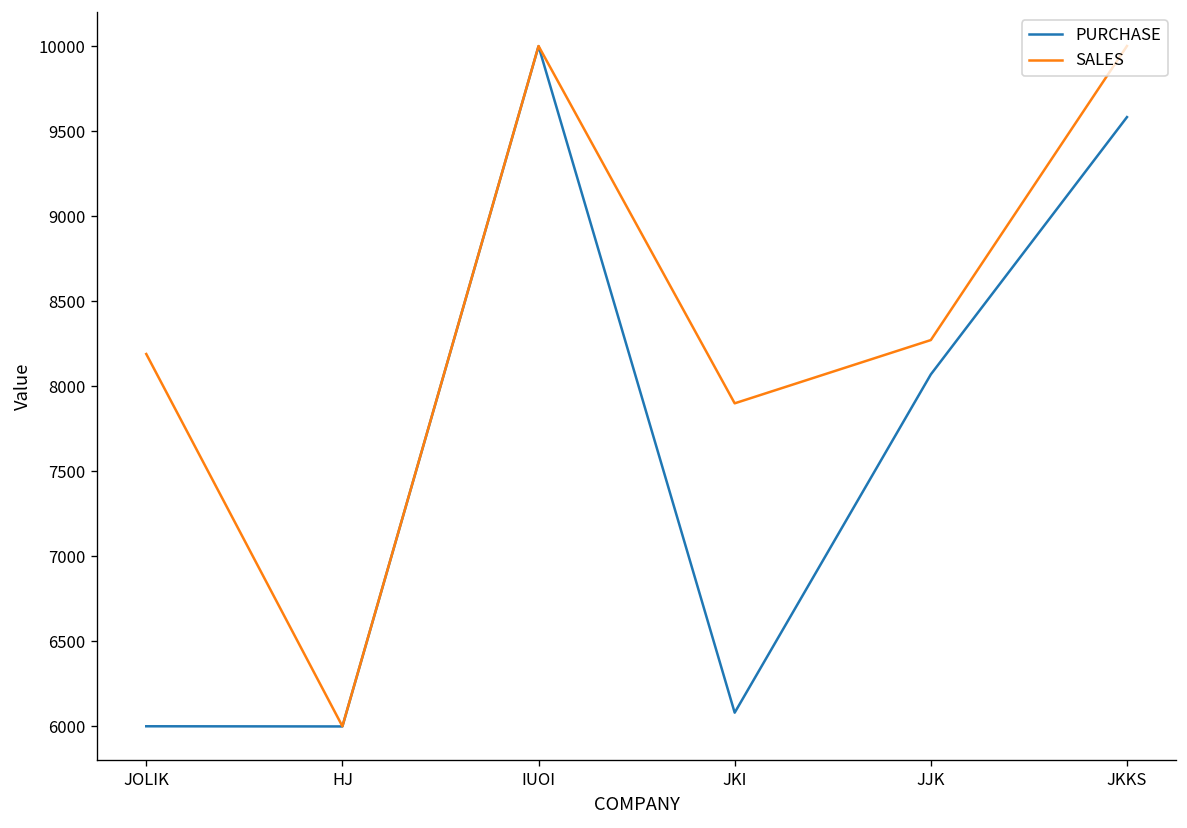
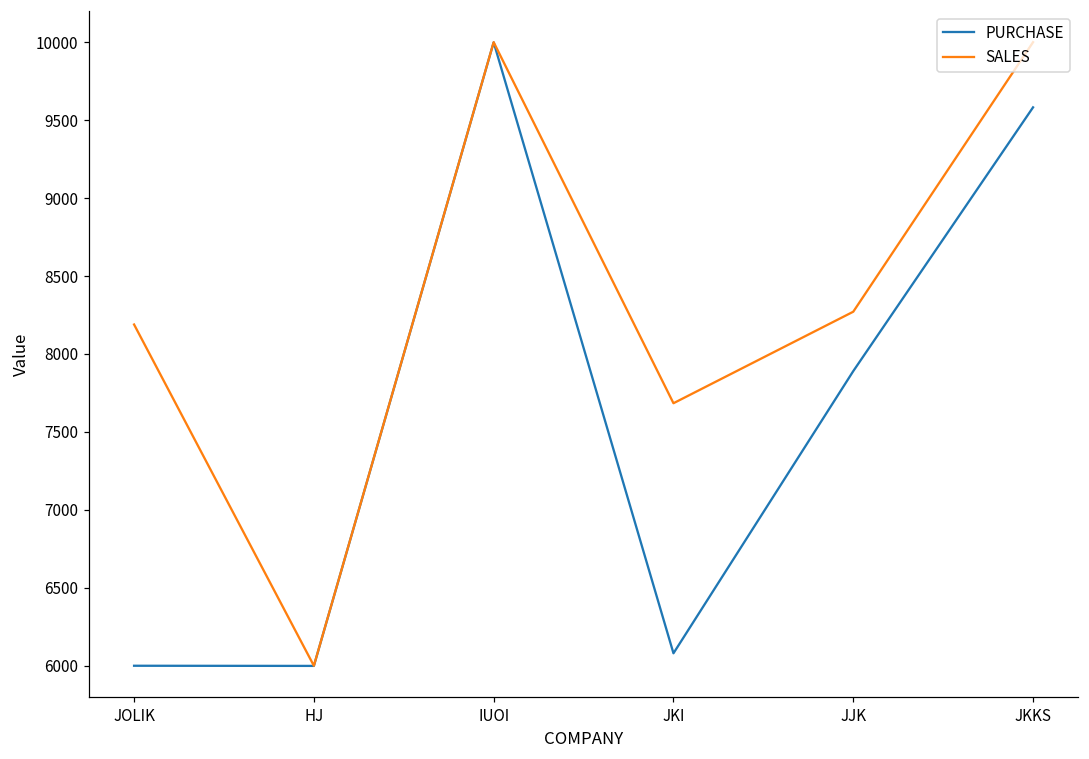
  {
    "PURCHASE": {
      "JOLIK": 6000,
      "JKI": 6080,
-     "JJK": 8070,
+     "JJK": 7890,
      "JKKS": 9580
    },
    "SALES": {
      "JOLIK": 8190,
-     "JKI": 7900,
+     "JKI": 7680,
      "JJK": 8270
    }
  }
